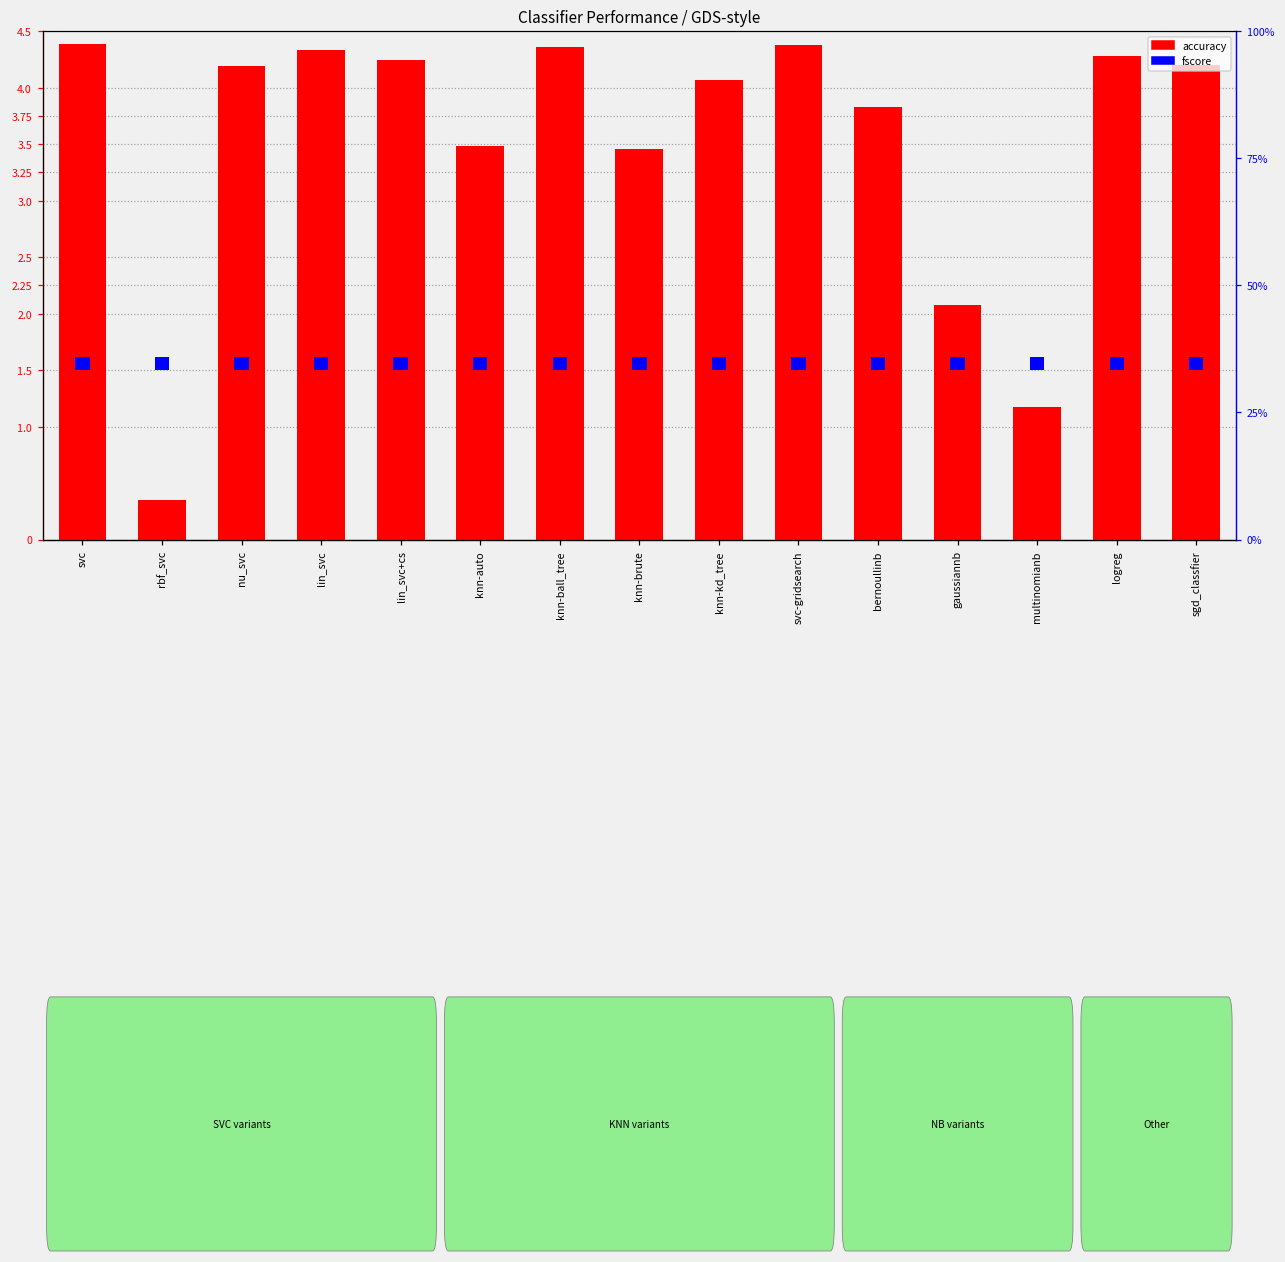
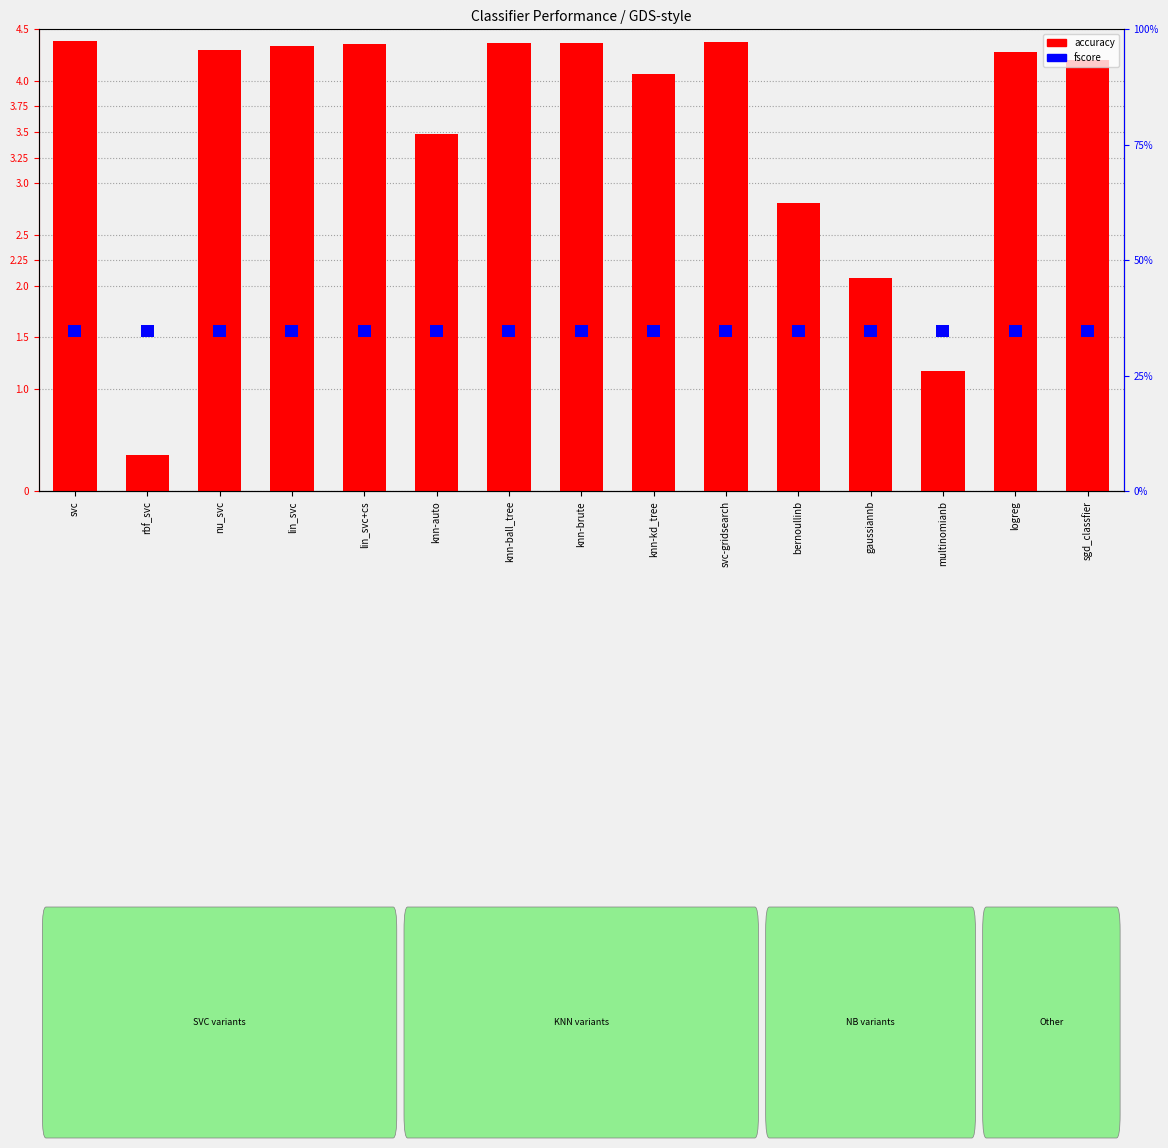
  {
    "accuracy": {
      "svc": 4.39,
      "rbf_svc": 0.35,
-     "nu_svc": 4.20,
+     "nu_svc": 4.30,
      "lin_svc": 4.33,
-     "lin_svc+cs": 4.24,
+     "lin_svc+cs": 4.35,
      "knn-auto": 3.48,
      "knn-ball_tree": 4.36,
-     "knn-brute": 3.45,
+     "knn-brute": 4.36,
      "knn-kd_tree": 4.07,
      "svc-gridsearch": 4.38,
-     "bernoullinb": 3.83,
+     "bernoullinb": 2.81,
      "gaussiannb": 2.07,
      "multinomianb": 1.18,
      "logreg": 4.28
    },
    "fscore": {
      "rbf_svc": 1.62,
      "multinomianb": 1.62
    }
  }
